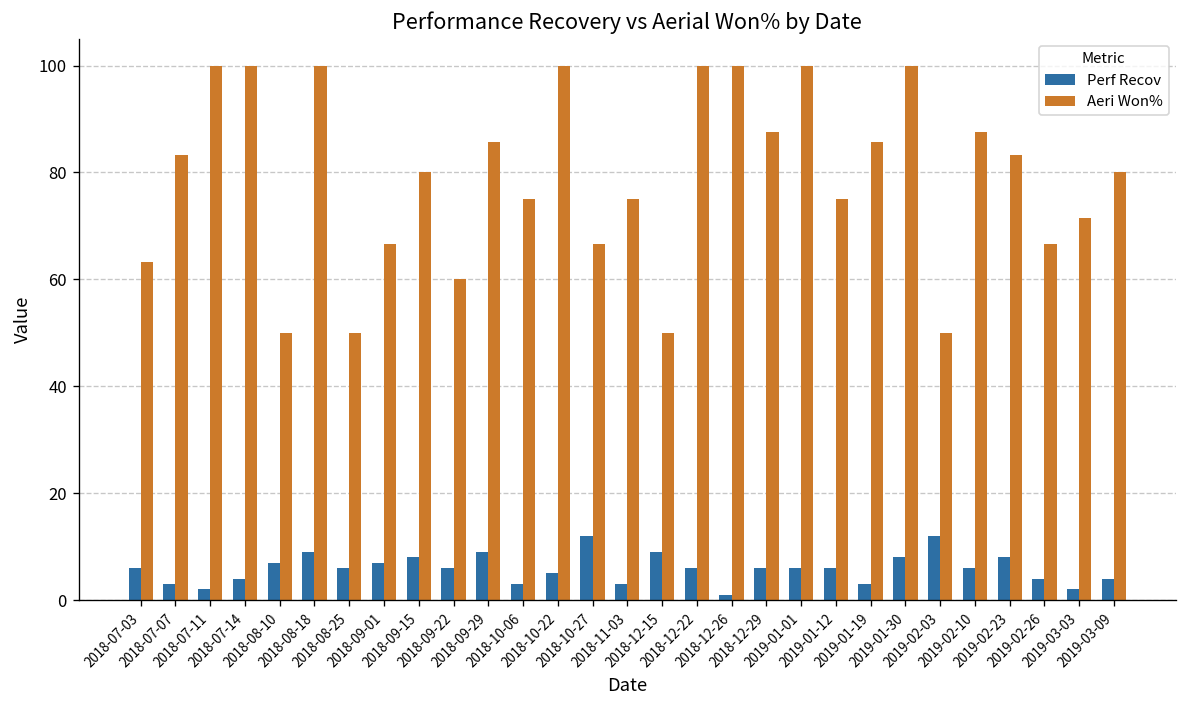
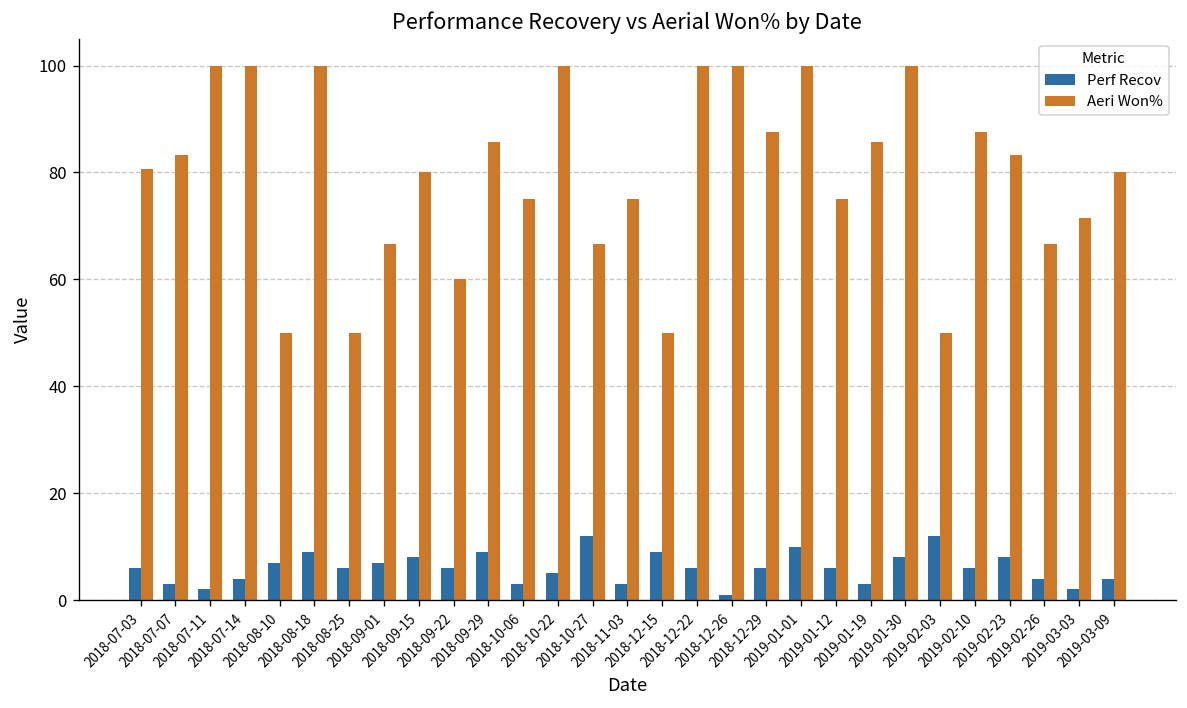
  {
    "Perf Recov": {
      "2018-07-03": 6,
      "2018-07-07": 3,
      "2018-07-11": 2,
      "2018-07-14": 4,
      "2018-08-10": 7,
      "2018-08-18": 9,
      "2018-08-25": 6,
      "2018-09-01": 7,
      "2018-09-15": 8,
      "2018-09-22": 6,
      "2018-09-29": 9,
      "2018-10-06": 3,
      "2018-10-22": 5,
      "2018-10-27": 12,
      "2018-11-03": 3,
      "2018-12-15": 9,
      "2018-12-22": 6,
      "2018-12-26": 1,
      "2018-12-29": 6,
-     "2019-01-01": 6,
+     "2019-01-01": 10,
      "2019-01-12": 6,
      "2019-01-19": 3,
      "2019-01-30": 8,
      "2019-02-03": 12,
      "2019-02-10": 6,
      "2019-02-23": 8,
      "2019-02-26": 4,
      "2019-03-03": 2,
      "2019-03-09": 4
    },
    "Aeri Won%": {
-     "2018-07-03": 63,
+     "2018-07-03": 81,
      "2018-07-07": 83,
      "2018-07-11": 100,
      "2018-07-14": 100,
      "2018-08-10": 50,
      "2018-08-18": 100,
      "2018-08-25": 50,
      "2018-09-01": 67,
      "2018-09-15": 80,
      "2018-09-22": 60,
      "2018-09-29": 86,
      "2018-10-06": 75,
      "2018-10-22": 100,
      "2018-10-27": 67,
      "2018-11-03": 75,
      "2018-12-15": 50,
      "2018-12-22": 100,
      "2018-12-26": 100,
      "2018-12-29": 88,
      "2019-01-01": 100,
      "2019-01-12": 75,
      "2019-01-19": 86,
      "2019-01-30": 100,
      "2019-02-03": 50,
      "2019-02-10": 88,
      "2019-02-23": 83,
      "2019-02-26": 67,
      "2019-03-03": 71,
      "2019-03-09": 80
    }
  }
